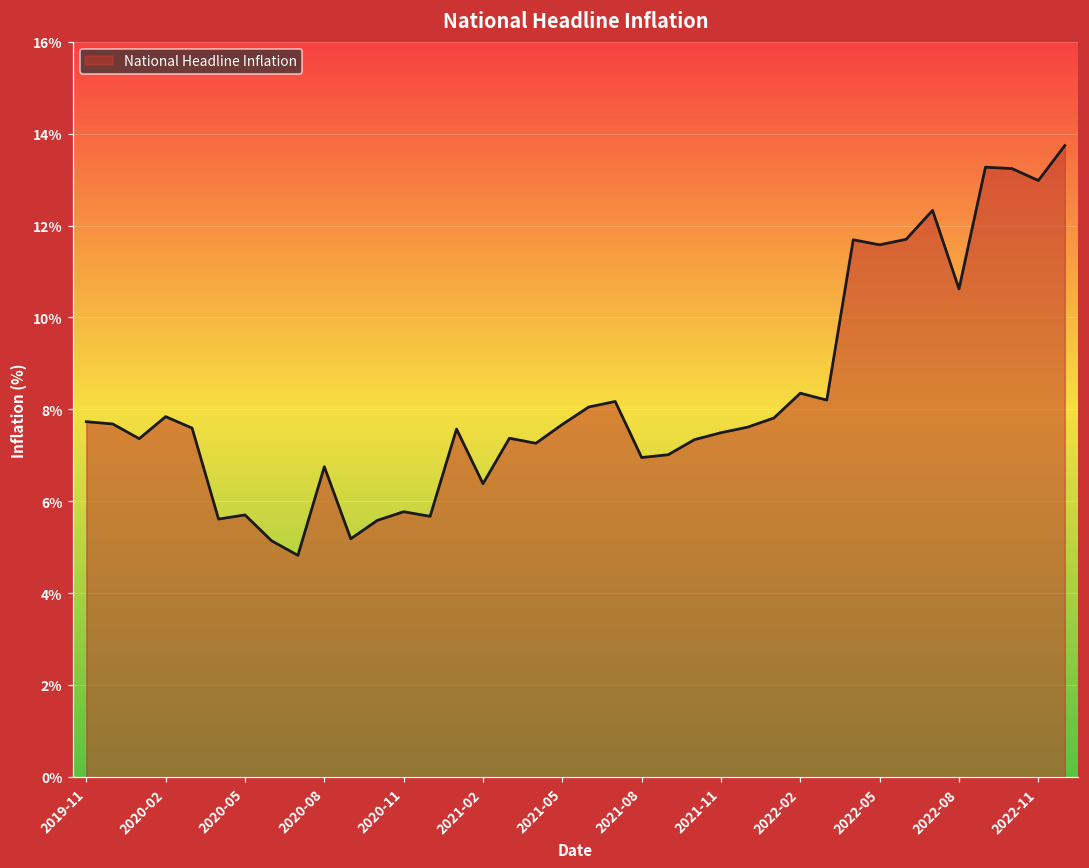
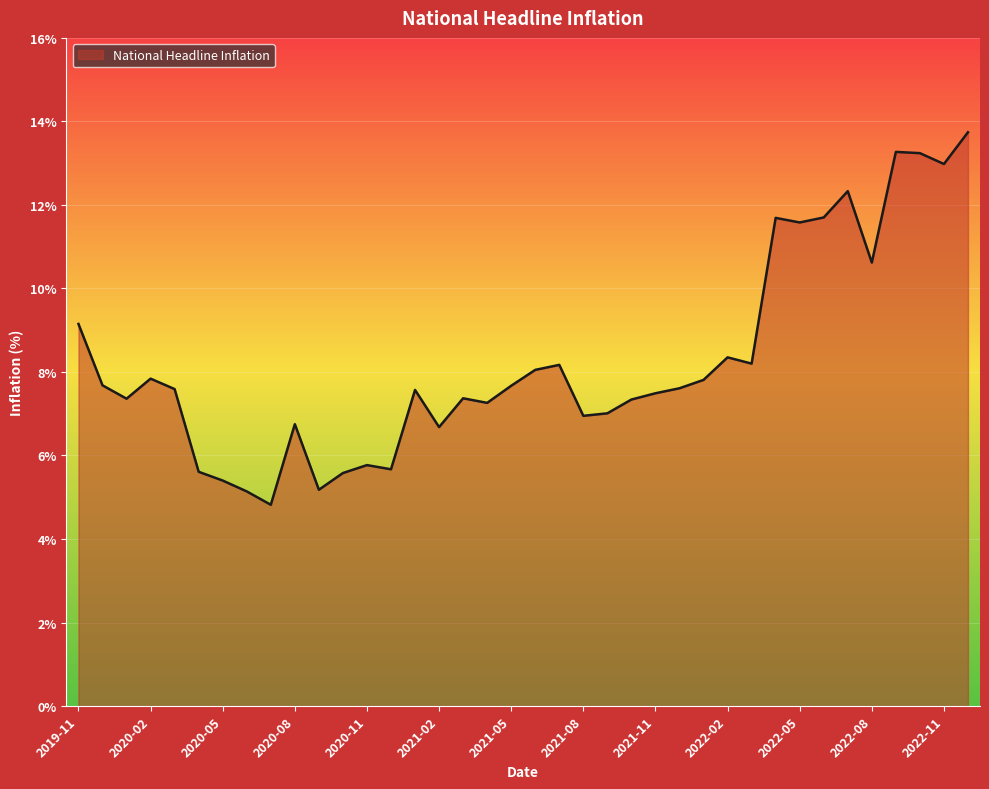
  {
-   "2019-11": "7.7%",
+   "2019-11": "9.2%",
    "2020-02": "7.8%",
-   "2020-05": "5.7%",
+   "2020-05": "5.4%",
    "2020-08": "6.8%",
    "2020-11": "5.8%",
-   "2021-02": "6.4%",
+   "2021-02": "6.7%",
    "2021-05": "7.7%",
    "2021-08": "7.0%",
    "2021-11": "7.5%",
    "2022-02": "8.4%",
    "2022-05": "11.6%",
    "2022-08": "10.6%",
    "2022-11": "13.0%"
  }
